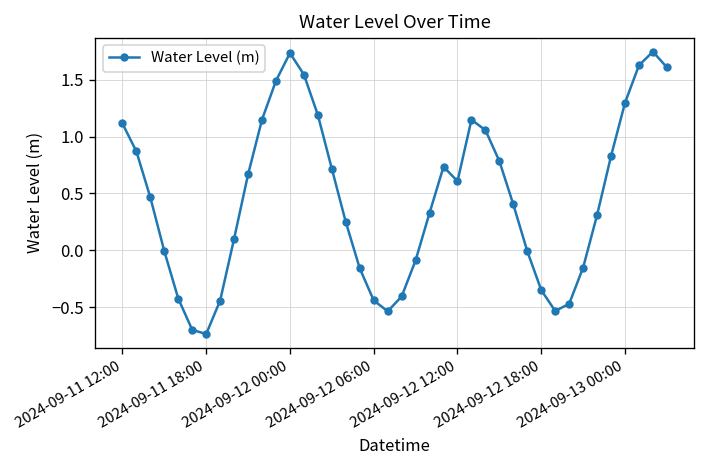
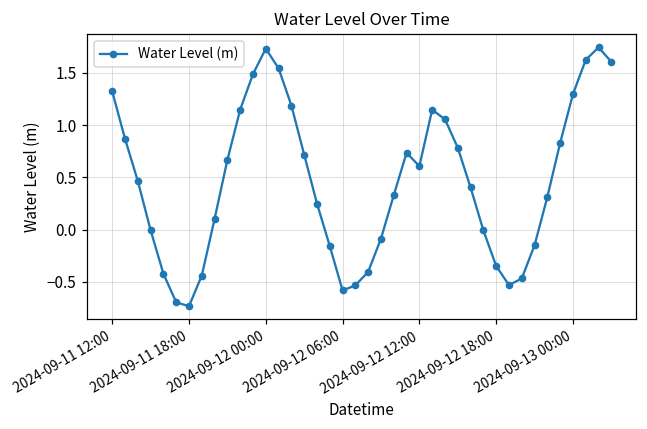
  {
-   "2024-09-11 12:00": 1.1,
+   "2024-09-11 12:00": 1.3,
    "2024-09-11 18:00": -0.7,
    "2024-09-12 00:00": 1.7,
-   "2024-09-12 06:00": -0.4,
+   "2024-09-12 06:00": -0.6,
    "2024-09-12 12:00": 0.6,
    "2024-09-12 18:00": -0.3,
    "2024-09-13 00:00": 1.3
  }
